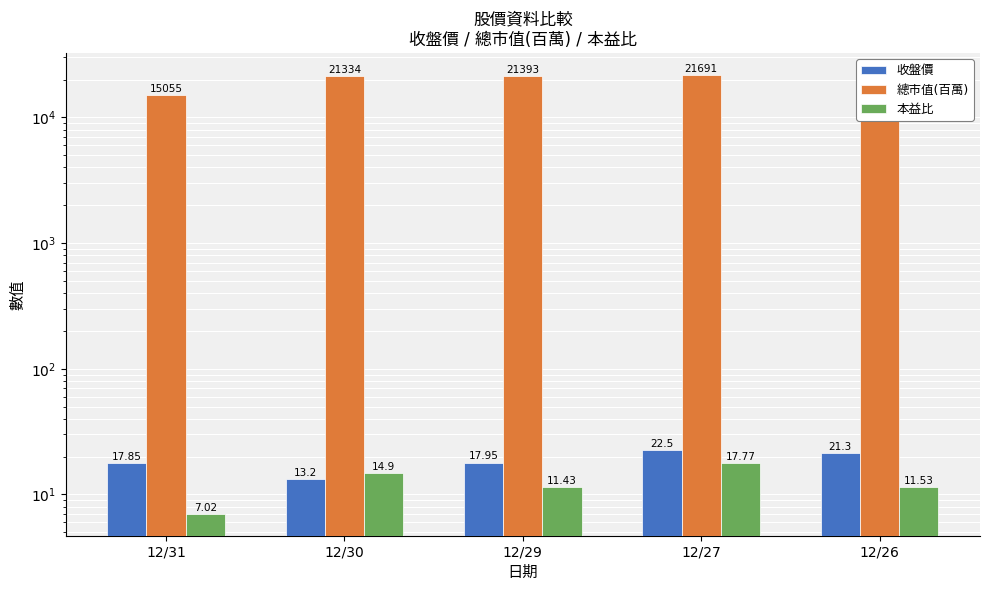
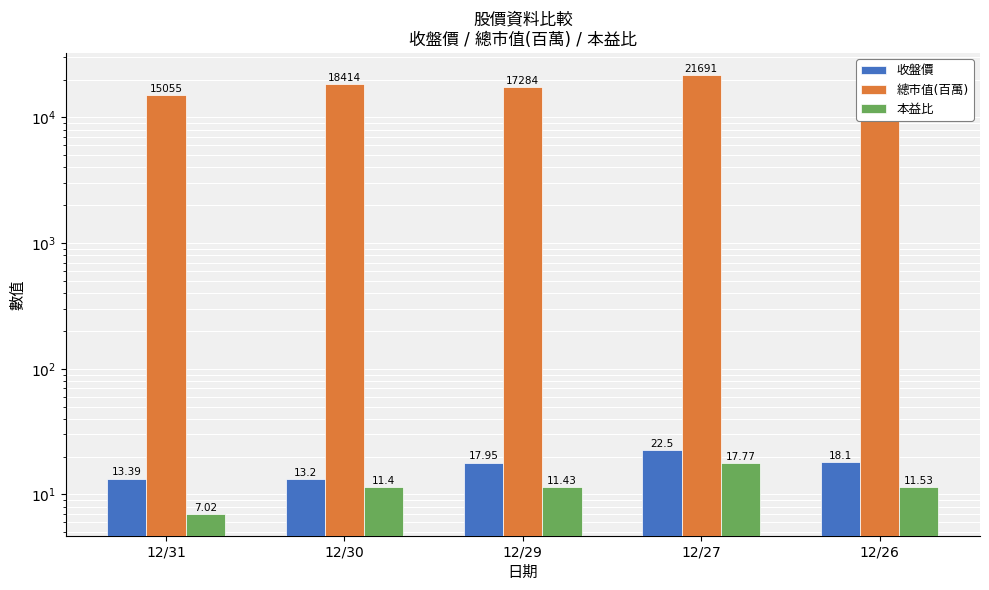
  {
    "收盤價": {
-     "12/31": 17.85,
+     "12/31": 13.39,
      "12/30": 13.2,
      "12/29": 17.95,
      "12/27": 22.5,
-     "12/26": 21.3
+     "12/26": 18.1
    },
    "總市值(百萬)": {
      "12/31": 15055,
-     "12/30": 21334,
-     "12/29": 21393,
+     "12/30": 18414,
+     "12/29": 17284,
      "12/27": 21691
    },
    "本益比": {
      "12/31": 7.02,
-     "12/30": 14.9,
+     "12/30": 11.4,
      "12/29": 11.43,
      "12/27": 17.77,
      "12/26": 11.53
    }
  }
